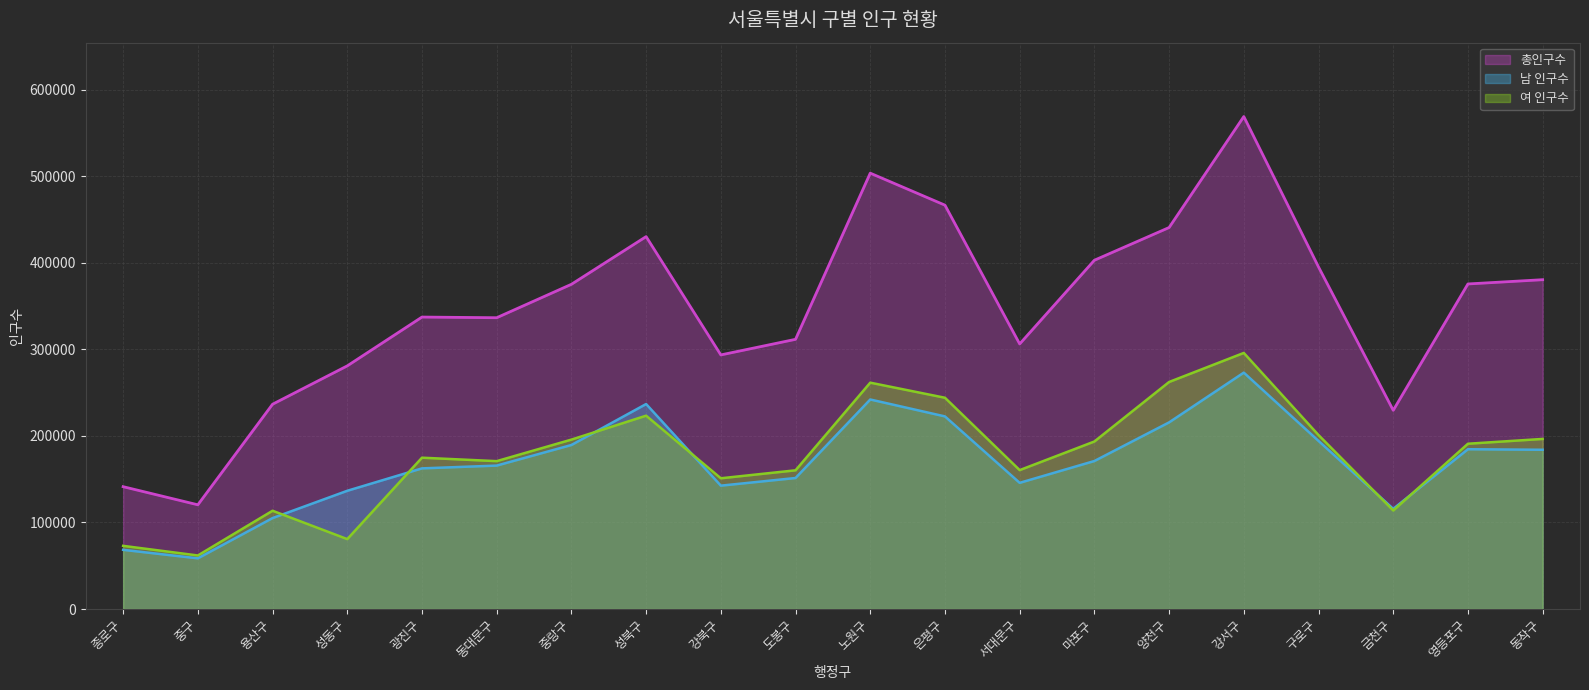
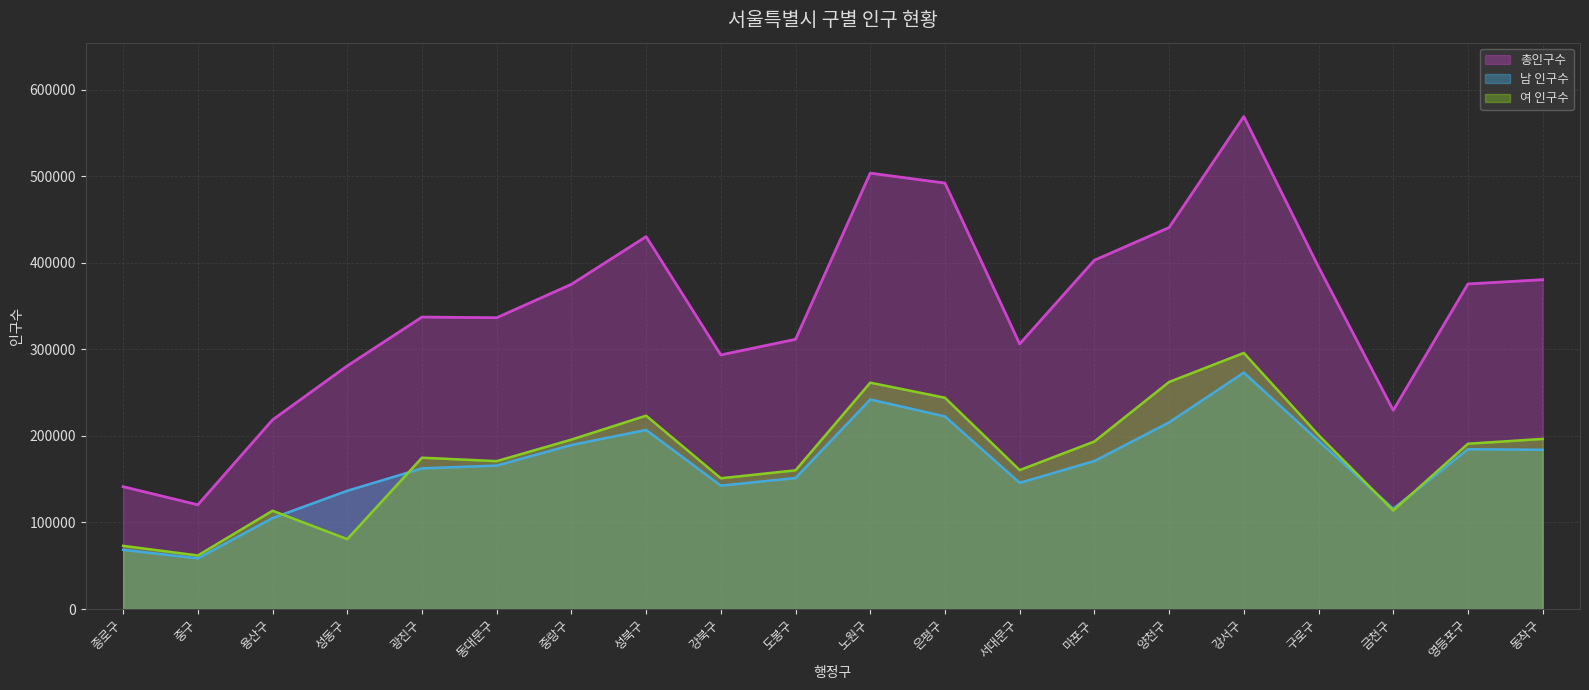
  {
    "총인구수": {
      "종로구": 140000,
      "중구": 120000,
-     "용산구": 240000,
+     "용산구": 220000,
      "성동구": 280000,
      "광진구": 340000,
      "동대문구": 340000,
      "중랑구": 380000,
      "성북구": 430000,
      "강북구": 290000,
      "도봉구": 310000,
      "노원구": 500000,
-     "은평구": 470000,
+     "은평구": 490000,
      "서대문구": 310000,
      "마포구": 400000,
      "양천구": 440000,
      "강서구": 570000,
      "구로구": 400000,
      "금천구": 230000,
      "영등포구": 380000,
      "동작구": 380000
    },
    "남 인구수": {
      "종로구": 70000,
      "중구": 60000,
      "용산구": 110000,
      "성동구": 140000,
      "광진구": 160000,
      "동대문구": 170000,
      "중랑구": 190000,
-     "성북구": 240000,
+     "성북구": 210000,
      "강북구": 140000,
      "도봉구": 150000,
      "노원구": 240000,
      "은평구": 220000,
      "서대문구": 150000,
      "마포구": 170000,
      "양천구": 220000,
      "강서구": 270000,
      "구로구": 190000,
      "영등포구": 180000,
      "동작구": 180000
    },
    "여 인구수": {
      "종로구": 70000,
      "중구": 60000,
      "용산구": 110000,
      "성동구": 80000,
      "광진구": 170000,
      "동대문구": 170000,
      "중랑구": 200000,
      "성북구": 220000,
      "강북구": 150000,
      "도봉구": 160000,
      "노원구": 260000,
      "은평구": 240000,
      "서대문구": 160000,
      "마포구": 190000,
      "양천구": 260000,
      "강서구": 300000,
      "구로구": 200000,
      "영등포구": 190000,
      "동작구": 200000
    }
  }
